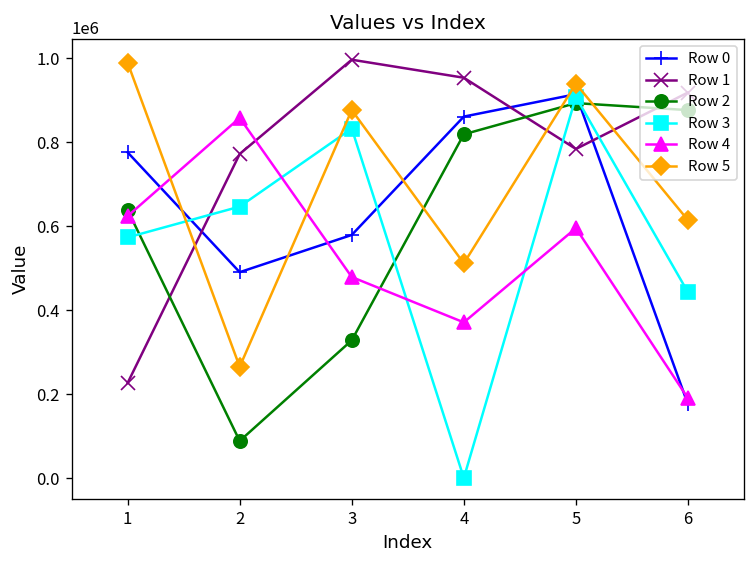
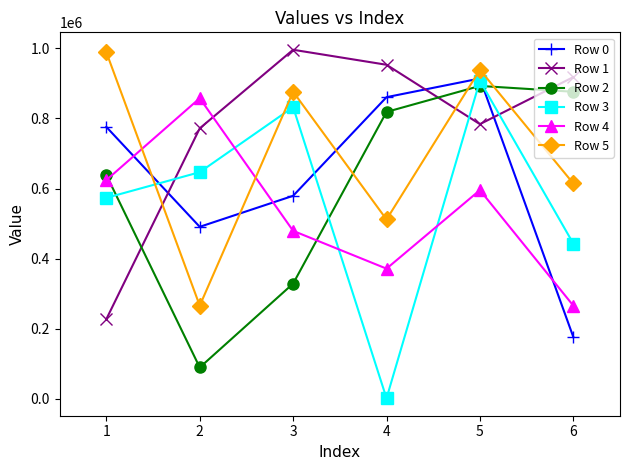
  {
    "Row 0": {
      "1": 780000,
      "2": 490000,
      "3": 580000,
      "4": 860000,
      "6": 180000
    },
    "Row 1": {
      "1": 230000,
      "2": 770000,
      "3": 1000000,
      "4": 950000,
      "5": 780000
    },
    "Row 2": {
      "1": 640000,
      "2": 90000,
      "3": 330000,
      "4": 820000,
      "5": 890000
    },
    "Row 3": {
      "1": 570000,
      "2": 650000,
      "3": 830000,
      "4": 0,
      "6": 440000
    },
    "Row 4": {
      "1": 620000,
      "2": 860000,
      "3": 480000,
      "4": 370000,
      "5": 600000,
-     "6": 190000
+     "6": 270000
    },
    "Row 5": {
      "1": 990000,
      "2": 270000,
      "3": 880000,
      "4": 510000,
      "5": 940000,
      "6": 610000
    }
  }
